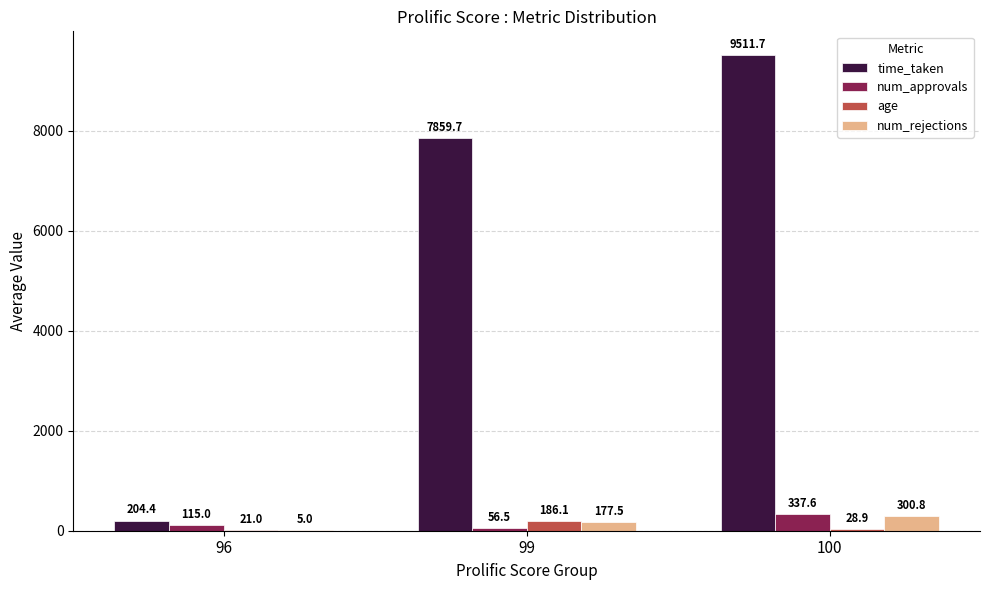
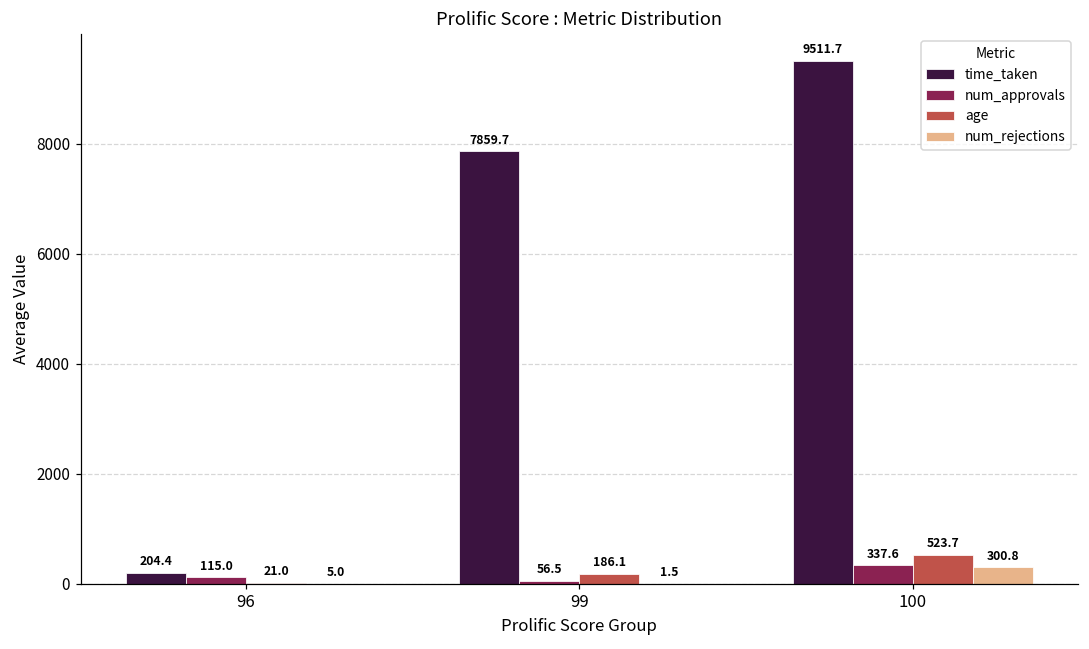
  {
    "time_taken": {
      "96": 204.4,
      "99": 7859.7,
      "100": 9511.7
    },
    "num_approvals": {
      "96": 115.0,
      "99": 56.5,
      "100": 337.6
    },
    "age": {
      "96": 21.0,
      "99": 186.1,
-     "100": 28.9
+     "100": 523.7
    },
    "num_rejections": {
      "96": 5.0,
-     "99": 177.5,
+     "99": 1.5,
      "100": 300.8
    }
  }
